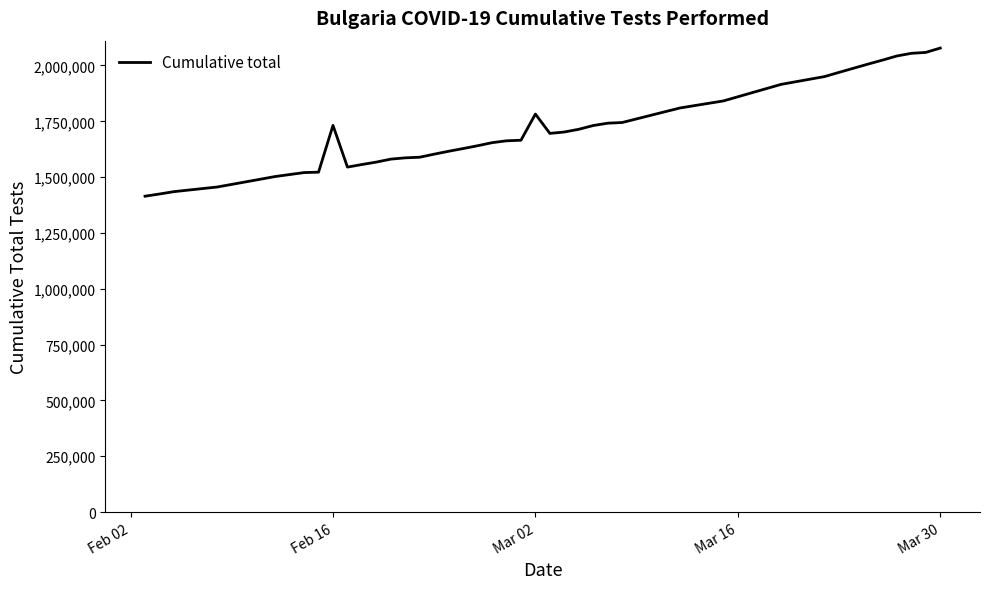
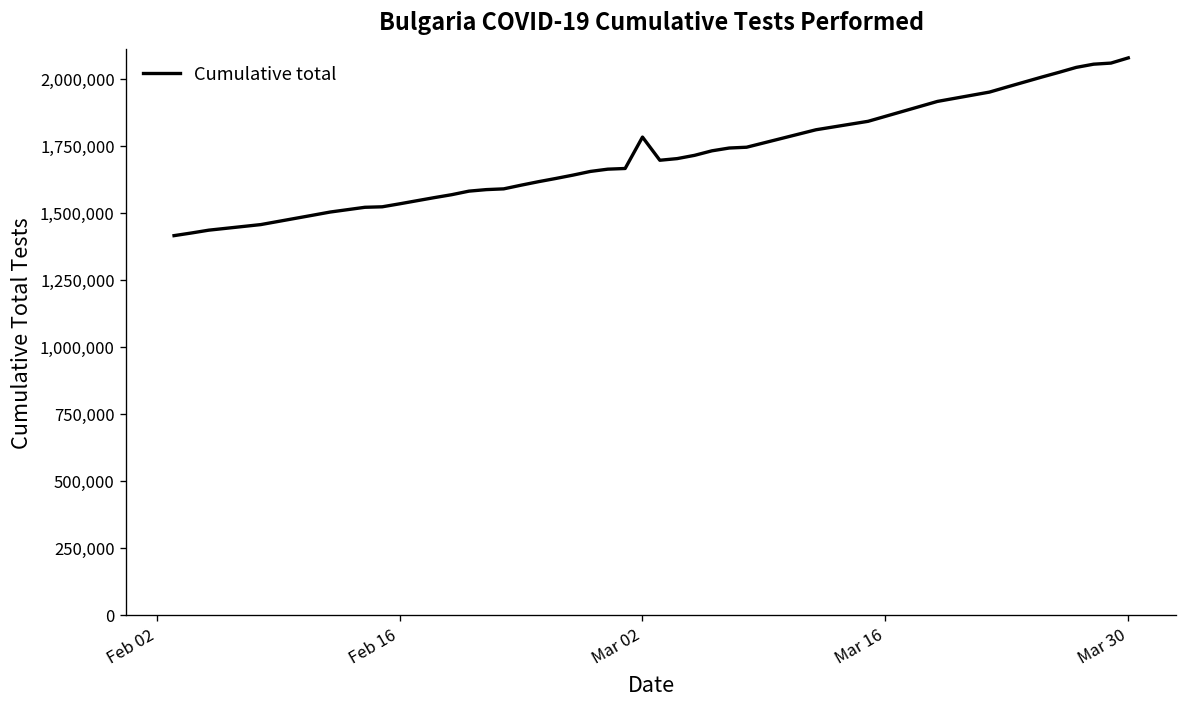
  {
-   "Feb 16": "1,730,000",
+   "Feb 16": "1,530,000",
    "Mar 02": "1,780,000",
    "Mar 30": "2,080,000"
  }
